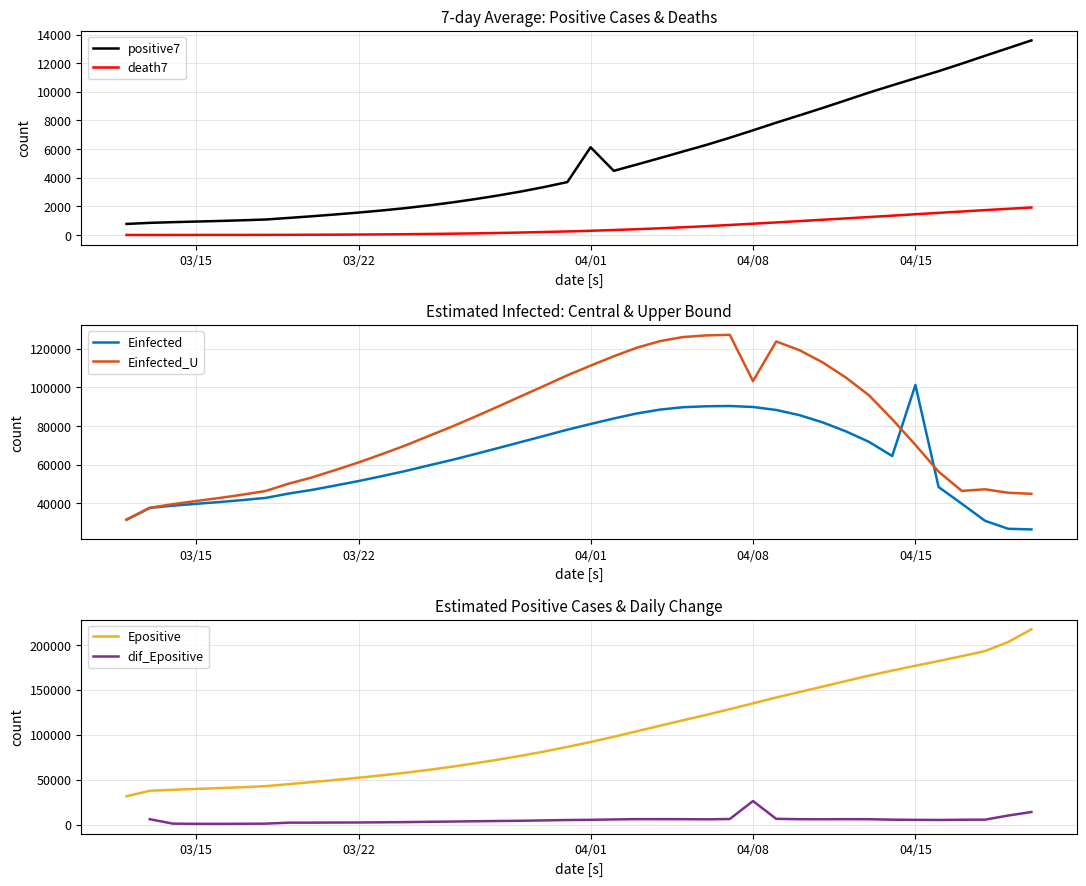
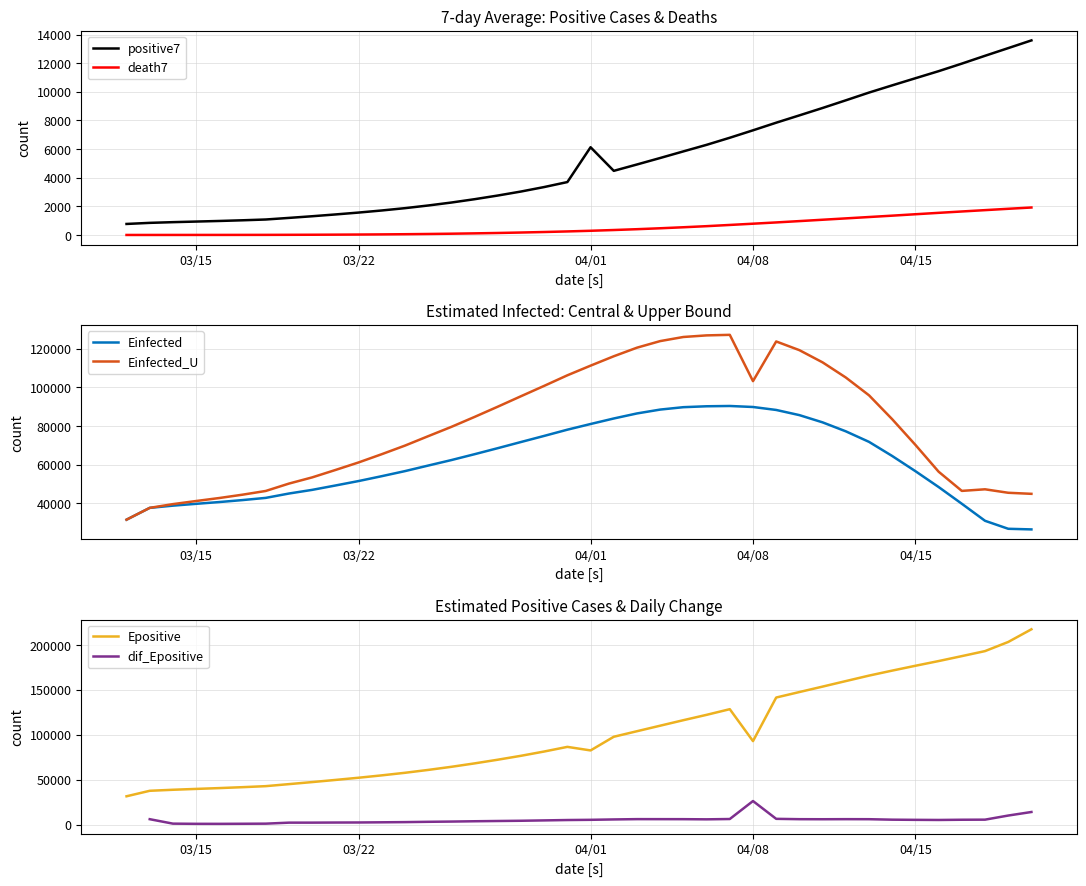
  {
    "7-day Average: Positive Cases & Deaths": {
      "positive7": {
        "03/15": 900,
        "03/22": 1600,
        "04/01": 6100,
        "04/08": 7300,
        "04/15": 10900
      },
      "death7": {
        "03/15": 0,
        "03/22": 0,
        "04/01": 300,
        "04/08": 800,
        "04/15": 1400
      }
    },
    "Estimated Infected: Central & Upper Bound": {
      "Einfected": {
        "03/15": 40000,
        "03/22": 52000,
        "04/01": 81000,
        "04/08": 90000,
-       "04/15": 101000
+       "04/15": 57000
      },
      "Einfected_U": {
        "03/15": 41000,
        "03/22": 61000,
        "04/01": 111000,
        "04/08": 103000,
        "04/15": 70000
      }
    },
    "Estimated Positive Cases & Daily Change": {
      "Epositive": {
        "03/15": 40000,
        "03/22": 50000,
-       "04/01": 90000,
-       "04/08": 130000,
+       "04/01": 80000,
+       "04/08": 90000,
        "04/15": 180000
      },
      "dif_Epositive": {
        "03/15": 0,
        "03/22": 0,
        "04/01": 10000,
        "04/08": 30000,
        "04/15": 10000
      }
    }
  }
